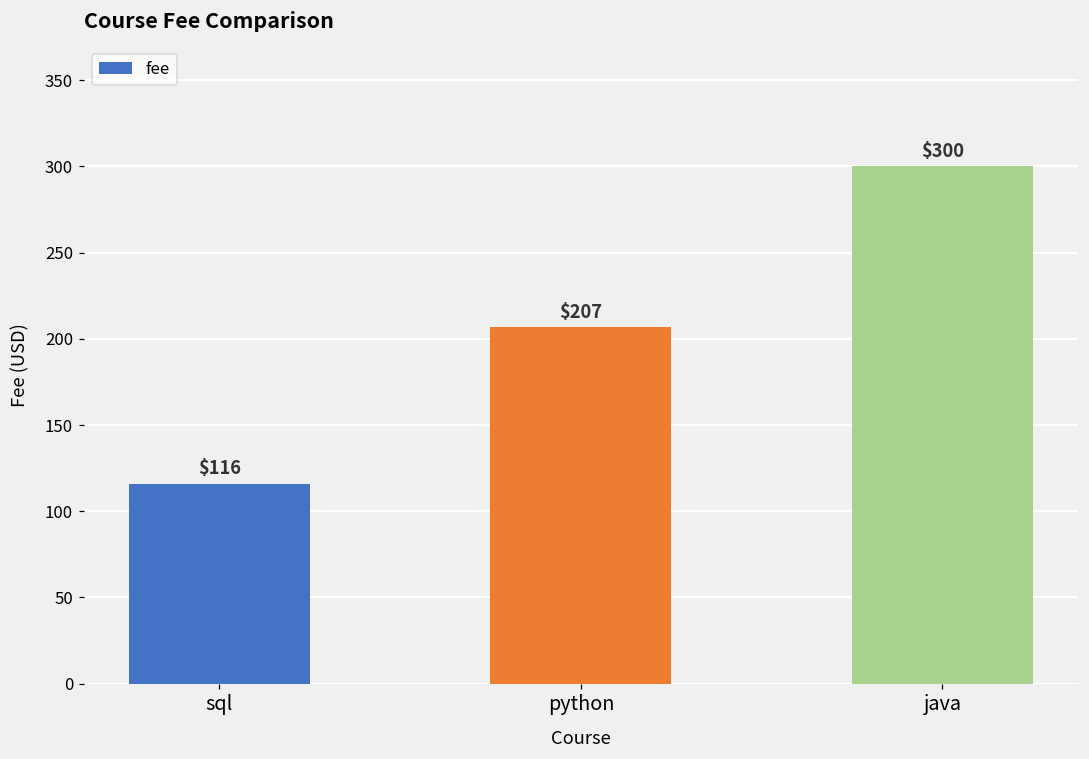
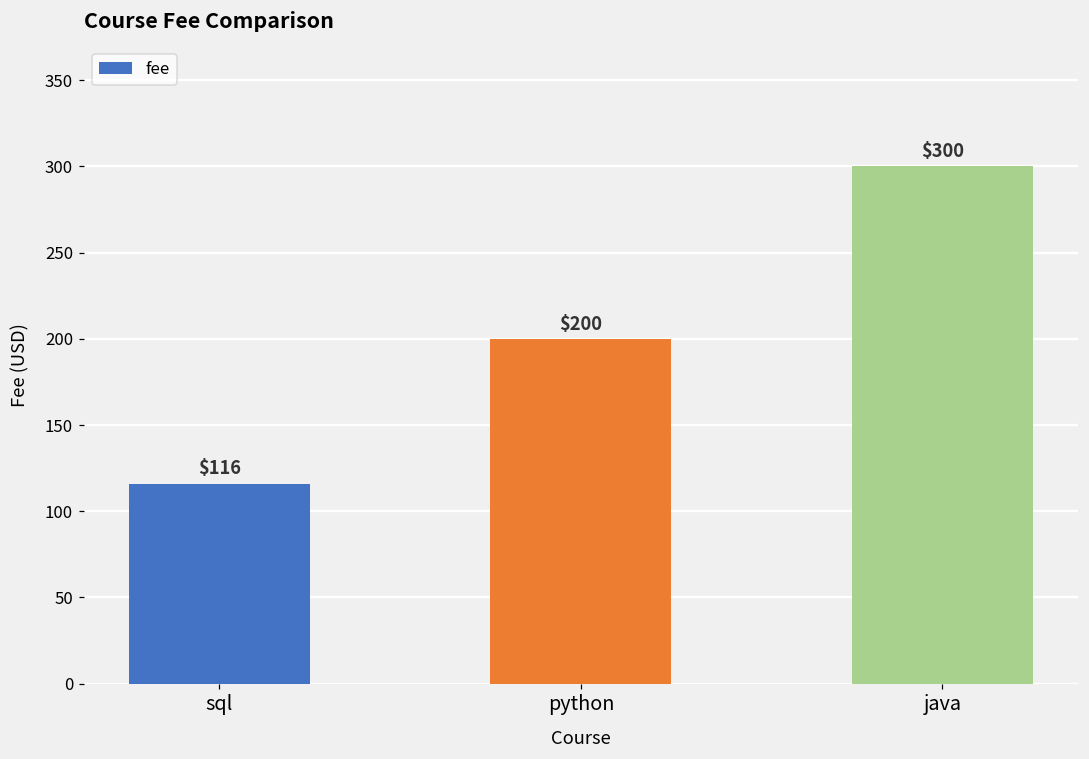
  {
    "sql": "$116",
-   "python": "$207",
+   "python": "$200",
    "java": "$300"
  }
